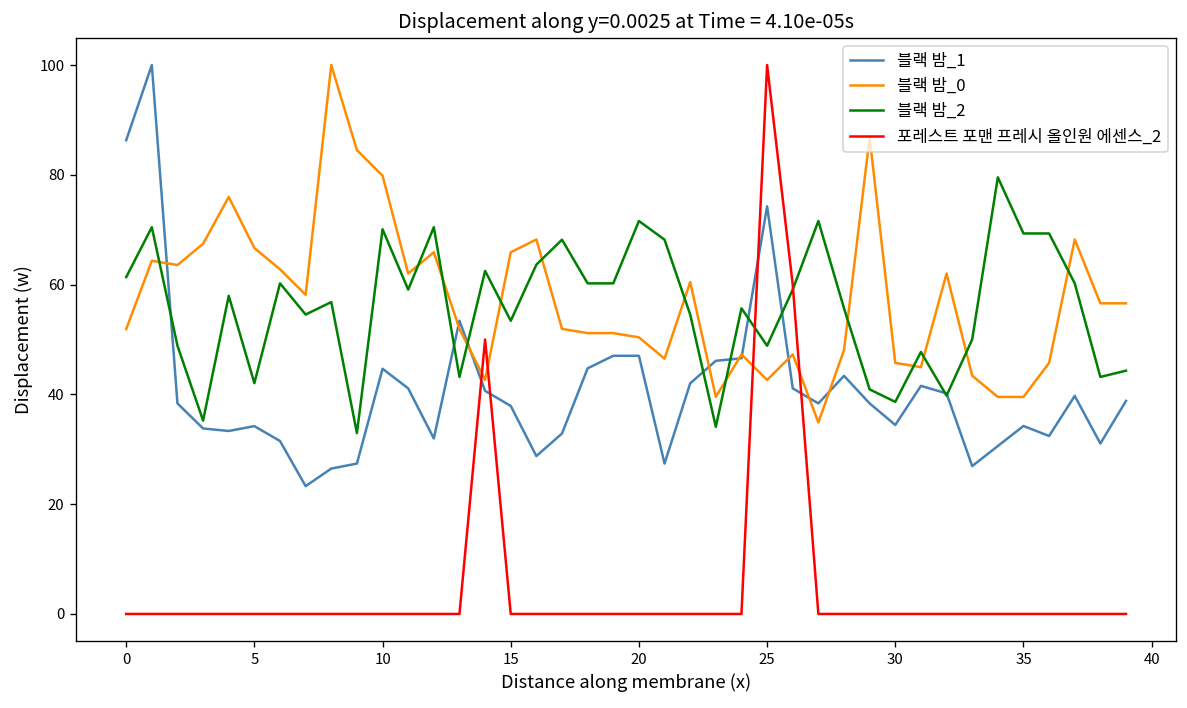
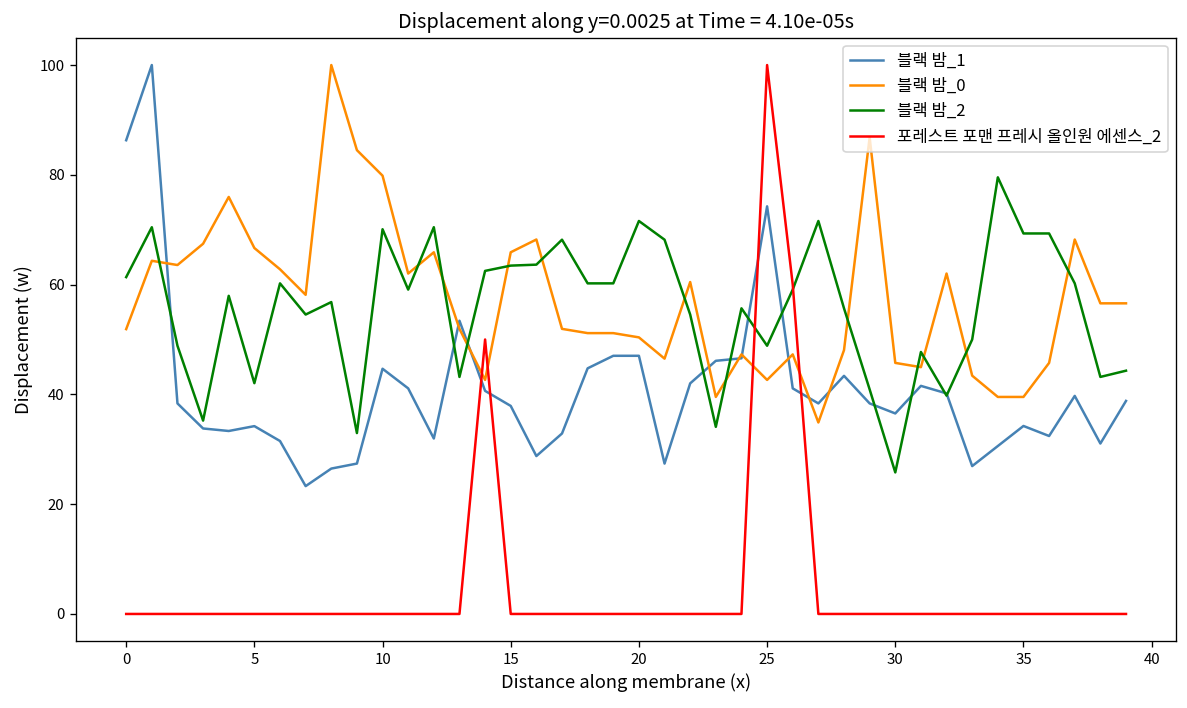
  {
    "블랙 밤_1": {
      "0": 86,
      "5": 34,
      "10": 45,
      "15": 38,
      "20": 47,
      "25": 74,
-     "30": 34,
+     "30": 37,
      "35": 34
    },
    "블랙 밤_0": {
      "0": 52,
      "5": 67,
      "10": 80,
      "15": 66,
      "20": 50,
      "25": 43,
      "30": 46,
      "35": 40
    },
    "블랙 밤_2": {
      "0": 61,
      "5": 42,
      "10": 70,
-     "15": 53,
+     "15": 63,
      "20": 72,
      "25": 49,
-     "30": 39,
+     "30": 26,
      "35": 69
    },
    "포레스트 포맨 프레시 올인원 에센스_2": {
      "0": 0,
      "5": 0,
      "10": 0,
      "15": 0,
      "20": 0,
      "25": 100,
      "30": 0,
      "35": 0
    }
  }
